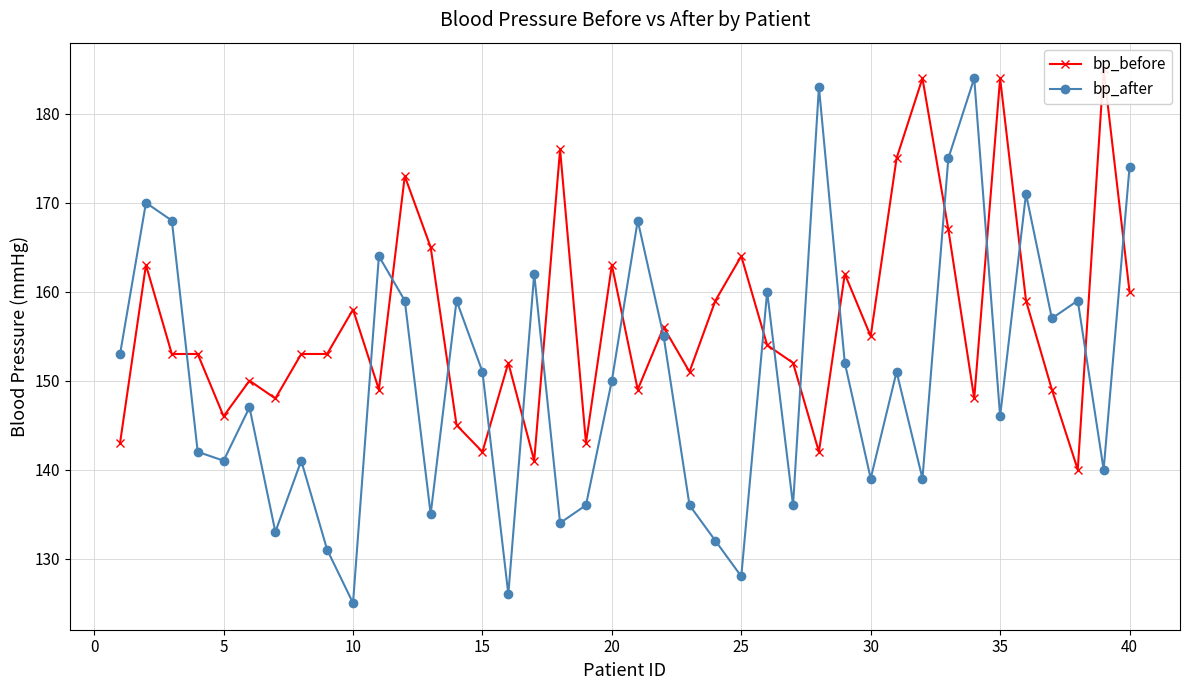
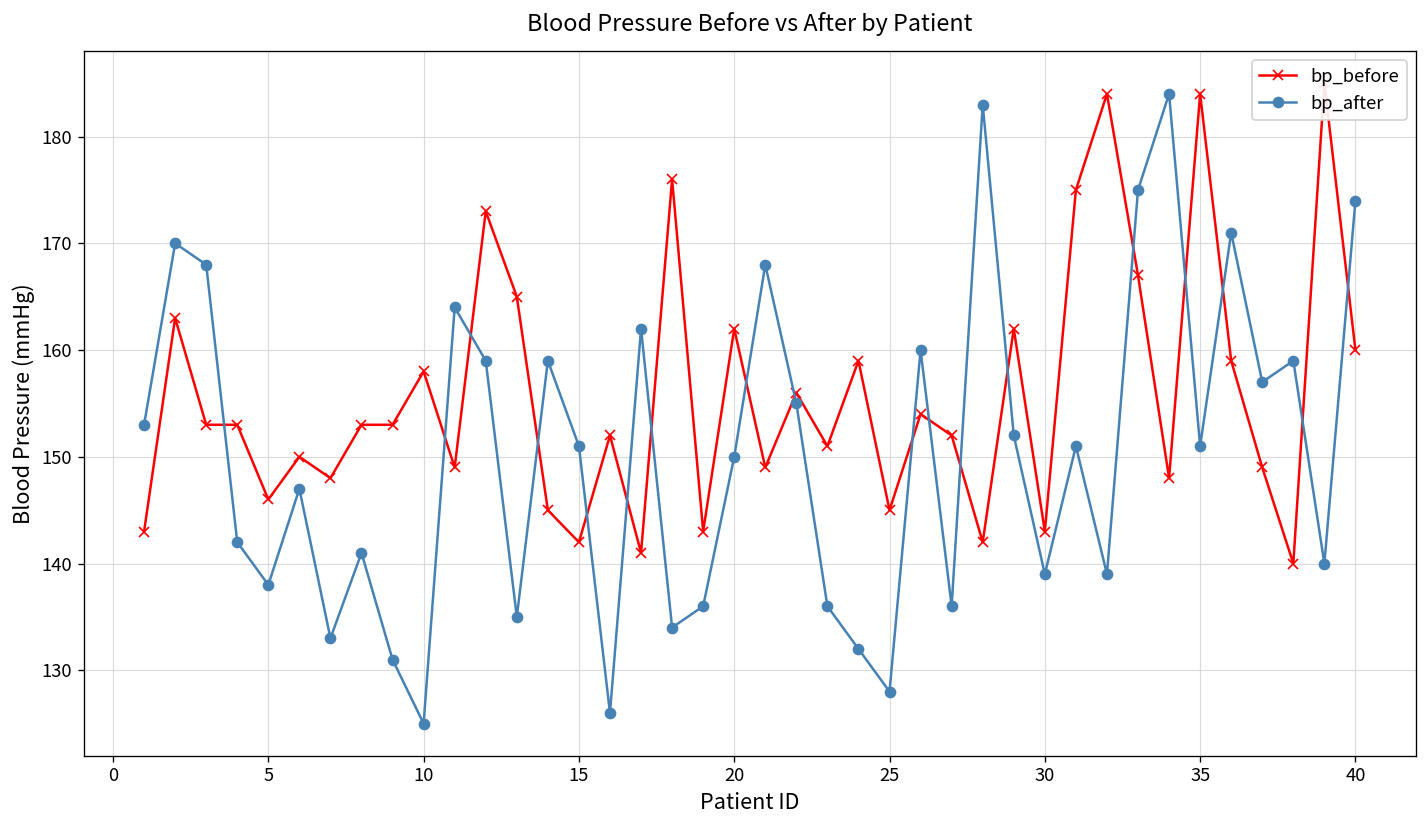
  {
    "bp_before": {
      "5": 146,
      "10": 158,
      "15": 142,
-     "20": 163,
-     "25": 164,
-     "30": 155,
+     "20": 162,
+     "25": 145,
+     "30": 143,
      "35": 184,
      "40": 160
    },
    "bp_after": {
-     "5": 141,
+     "5": 138,
      "10": 125,
      "15": 151,
      "20": 150,
      "25": 128,
      "30": 139,
-     "35": 146,
+     "35": 151,
      "40": 174
    }
  }
